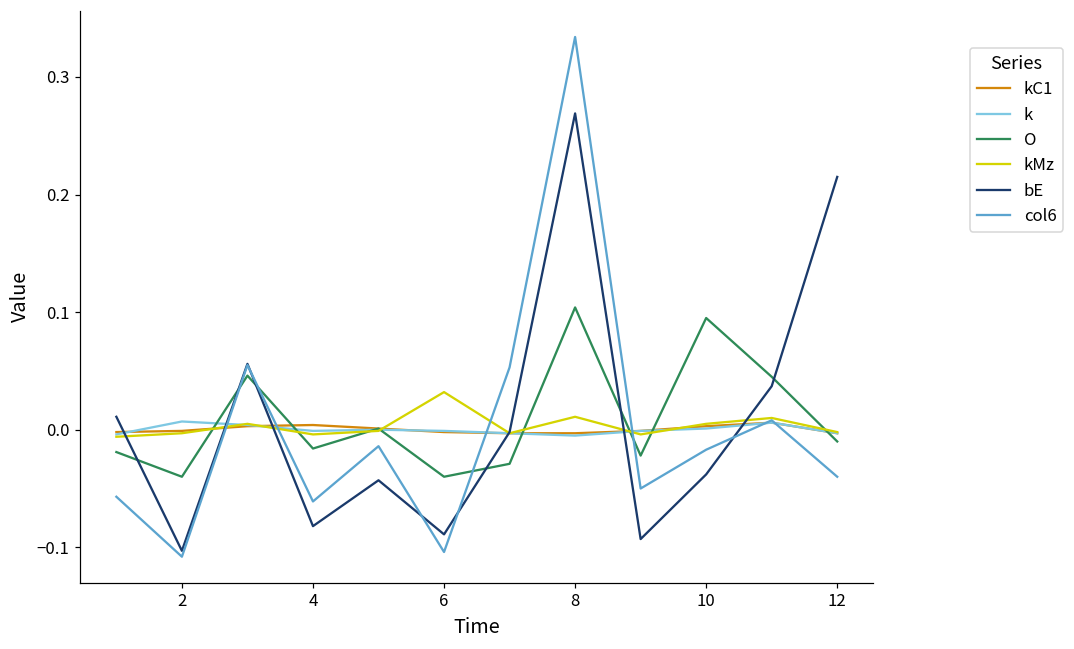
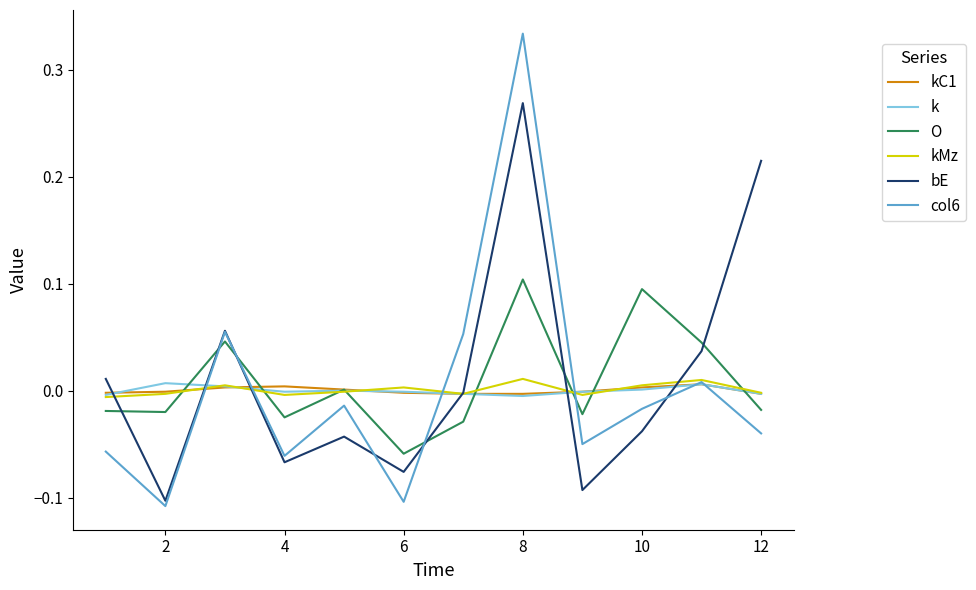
  {
    "kC1": {
      "4": 0.004
    },
    "O": {
-     "2": -0.04,
-     "4": -0.016,
-     "6": -0.040,
+     "2": -0.02,
+     "4": -0.025,
+     "6": -0.059,
      "8": 0.104,
      "10": 0.095,
-     "12": -0.010
+     "12": -0.018
    },
    "kMz": {
      "4": -0.004,
-     "6": 0.032,
+     "6": 0.003,
      "8": 0.011
    },
    "bE": {
      "2": -0.103,
-     "4": -0.082,
-     "6": -0.089,
+     "4": -0.067,
+     "6": -0.076,
      "8": 0.269,
      "10": -0.038,
      "12": 0.215
    }
  }
